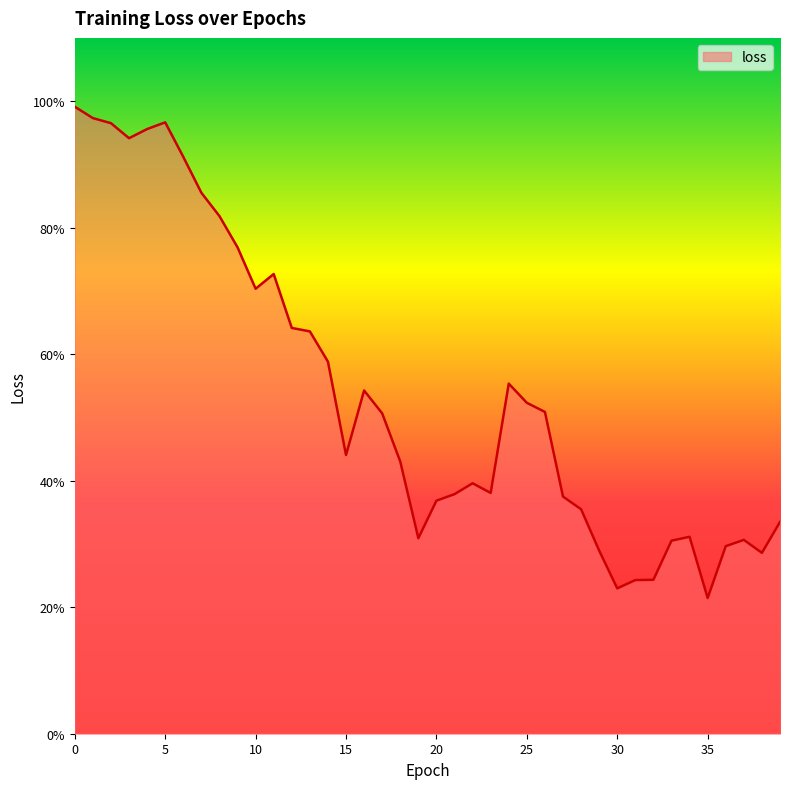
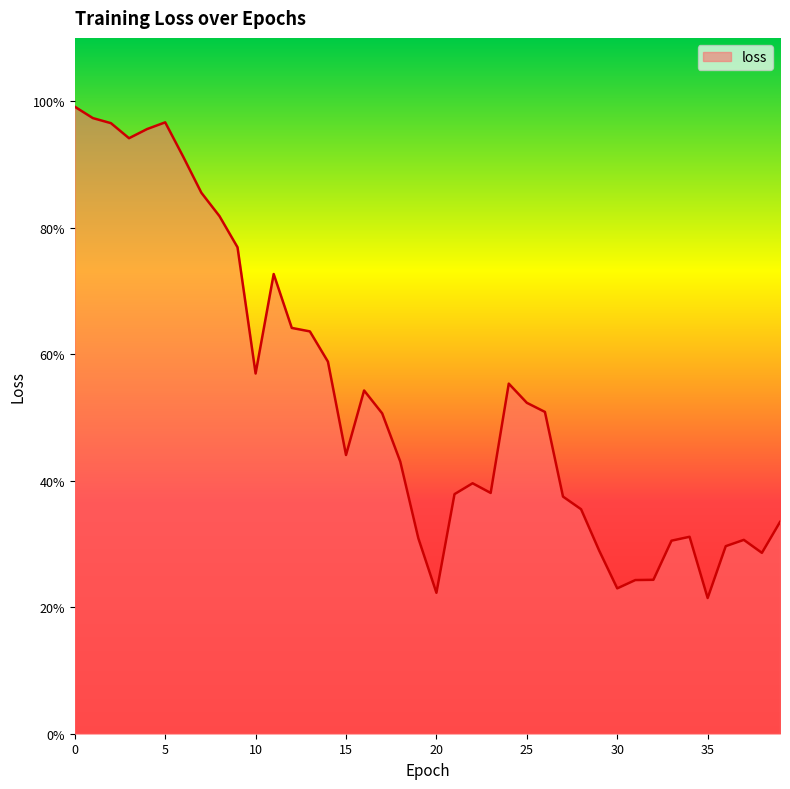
  {
    "0": "99%",
    "5": "97%",
-   "10": "70%",
+   "10": "57%",
    "15": "44%",
-   "20": "37%",
+   "20": "22%",
    "25": "52%",
    "30": "23%",
    "35": "21%"
  }
